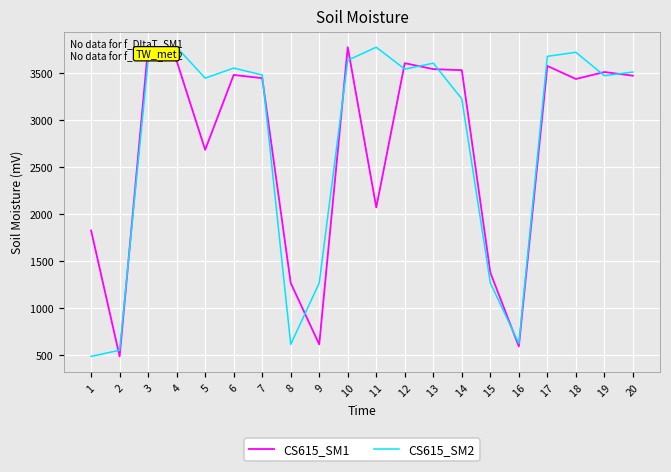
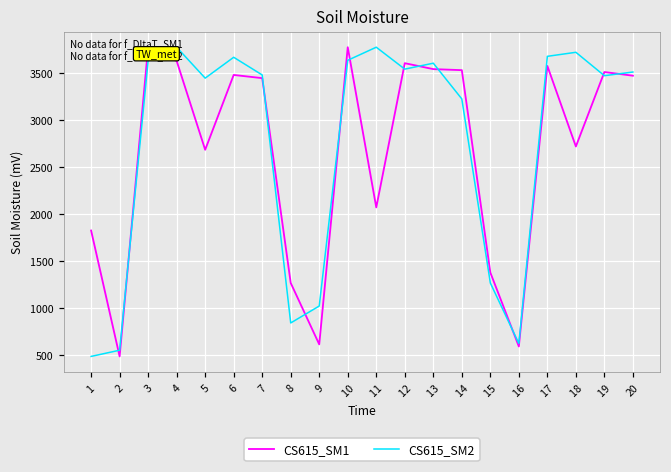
  {
    "CS615_SM1": {
      "1": 1800,
      "2": 500,
      "5": 2700,
      "6": 3500,
      "7": 3400,
      "8": 1300,
      "9": 600,
      "10": 3800,
      "11": 2100,
      "12": 3600,
      "13": 3500,
      "14": 3500,
      "15": 1400,
      "16": 600,
      "17": 3600,
-     "18": 3400,
+     "18": 2700,
      "19": 3500,
      "20": 3500
    },
    "CS615_SM2": {
      "1": 500,
      "2": 600,
      "5": 3400,
-     "6": 3600,
+     "6": 3700,
      "7": 3500,
-     "8": 600,
-     "9": 1300,
+     "8": 800,
+     "9": 1000,
      "10": 3600,
      "11": 3800,
      "12": 3500,
      "13": 3600,
      "14": 3200,
      "15": 1300,
      "16": 600,
      "17": 3700,
      "18": 3700,
      "19": 3500,
      "20": 3500
    }
  }
